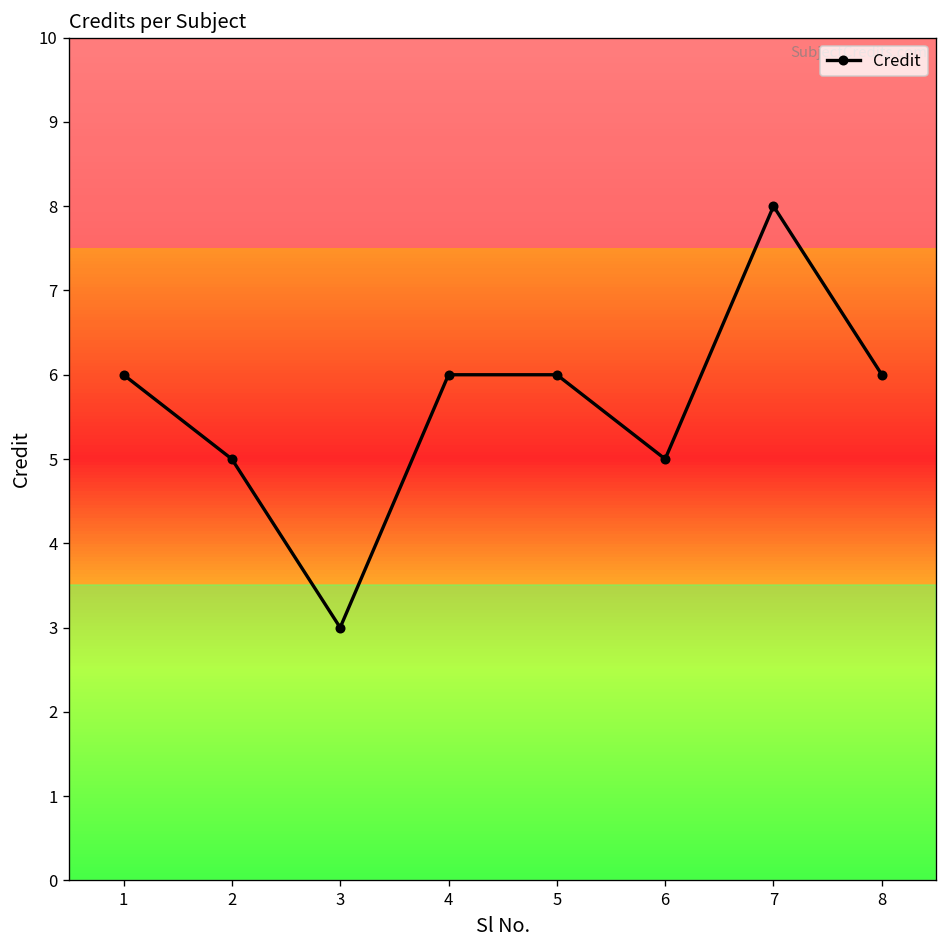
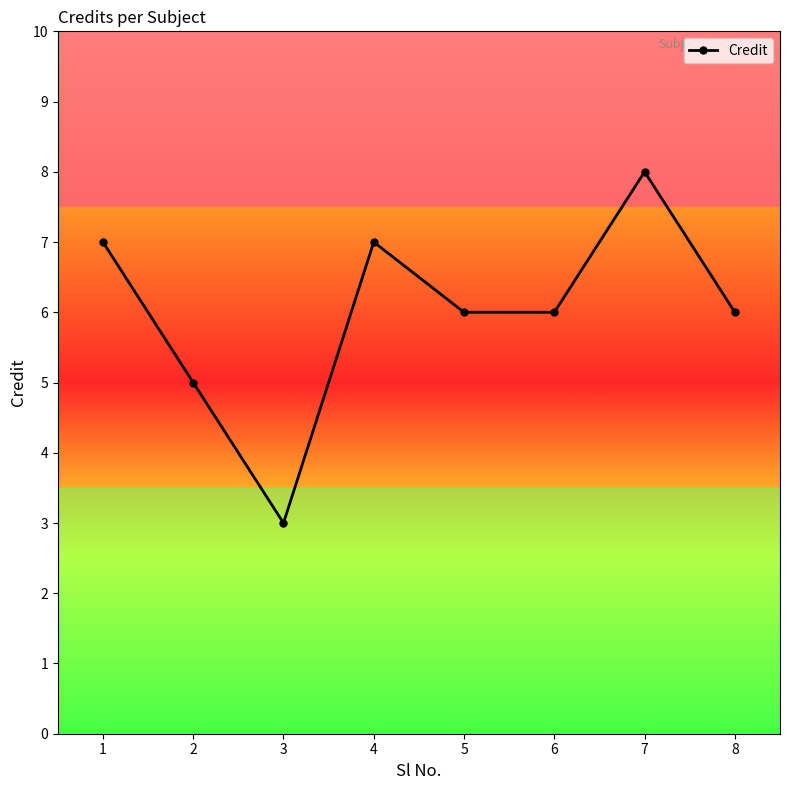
  {
-   "1": 6,
+   "1": 7,
    "2": 5,
-   "4": 6,
+   "4": 7,
    "5": 6,
-   "6": 5,
+   "6": 6,
    "7": 8,
    "8": 6
  }
